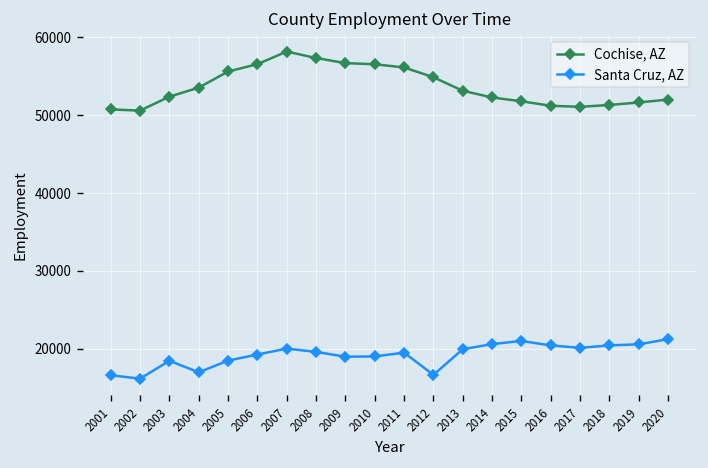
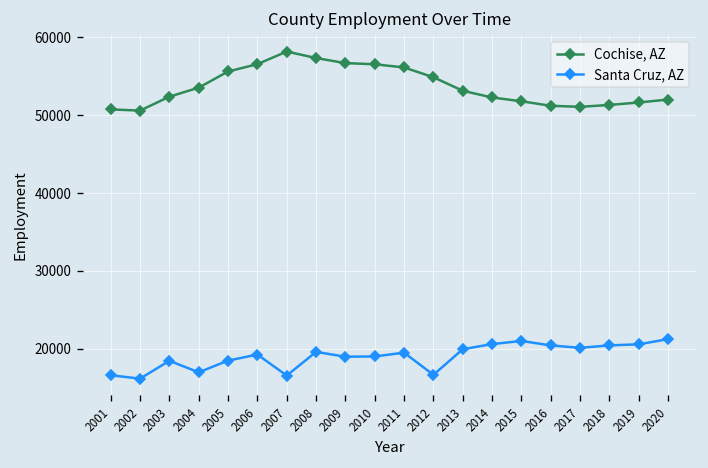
  {
    "Cochise, AZ": {
      "2001": 51000,
      "2002": 51000,
      "2003": 52000,
      "2004": 54000,
      "2005": 56000,
      "2006": 57000,
      "2007": 58000,
      "2008": 57000,
      "2009": 57000,
      "2010": 57000,
      "2011": 56000,
      "2012": 55000,
      "2013": 53000,
      "2014": 52000,
      "2015": 52000,
      "2016": 51000,
      "2017": 51000,
      "2018": 51000,
      "2019": 52000,
      "2020": 52000
    },
    "Santa Cruz, AZ": {
      "2001": 17000,
      "2002": 16000,
      "2003": 18000,
      "2004": 17000,
      "2005": 18000,
      "2006": 19000,
-     "2007": 20000,
+     "2007": 17000,
      "2008": 20000,
      "2009": 19000,
      "2010": 19000,
      "2011": 20000,
      "2012": 17000,
      "2013": 20000,
      "2014": 21000,
      "2015": 21000,
      "2016": 20000,
      "2017": 20000,
      "2018": 20000,
      "2019": 21000,
      "2020": 21000
    }
  }
